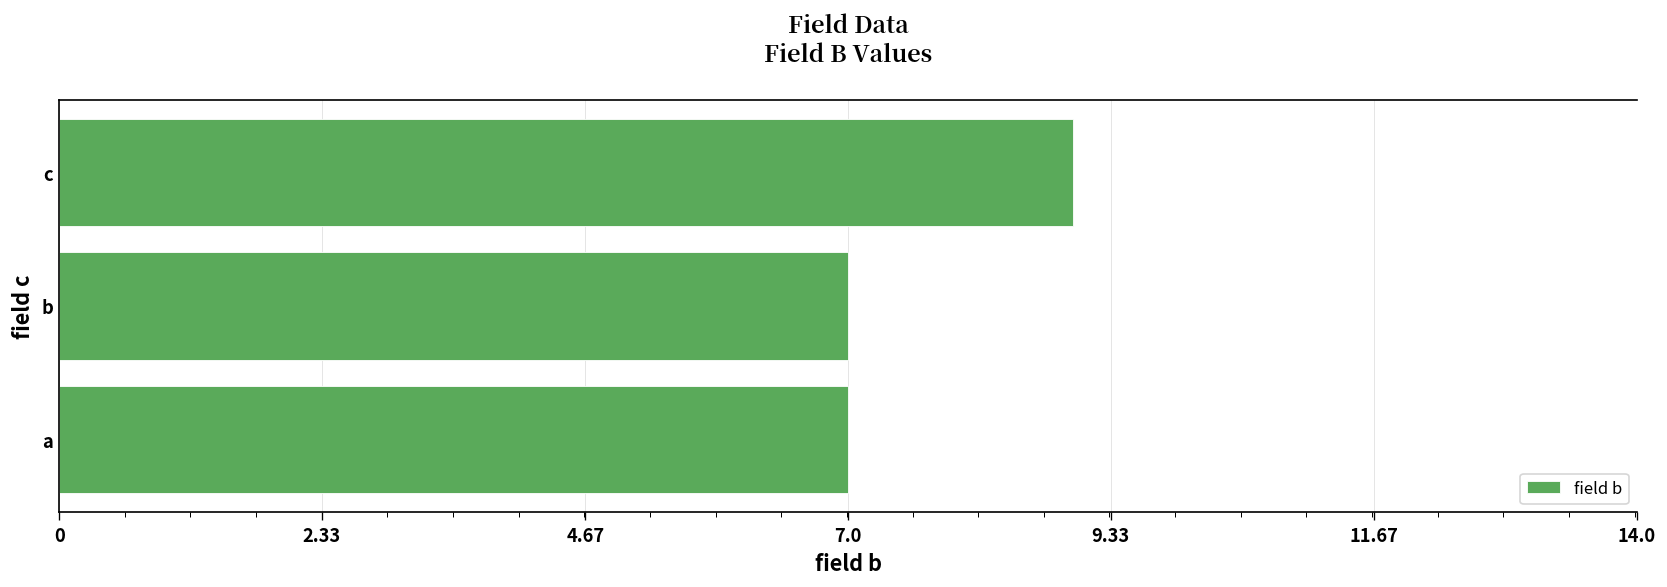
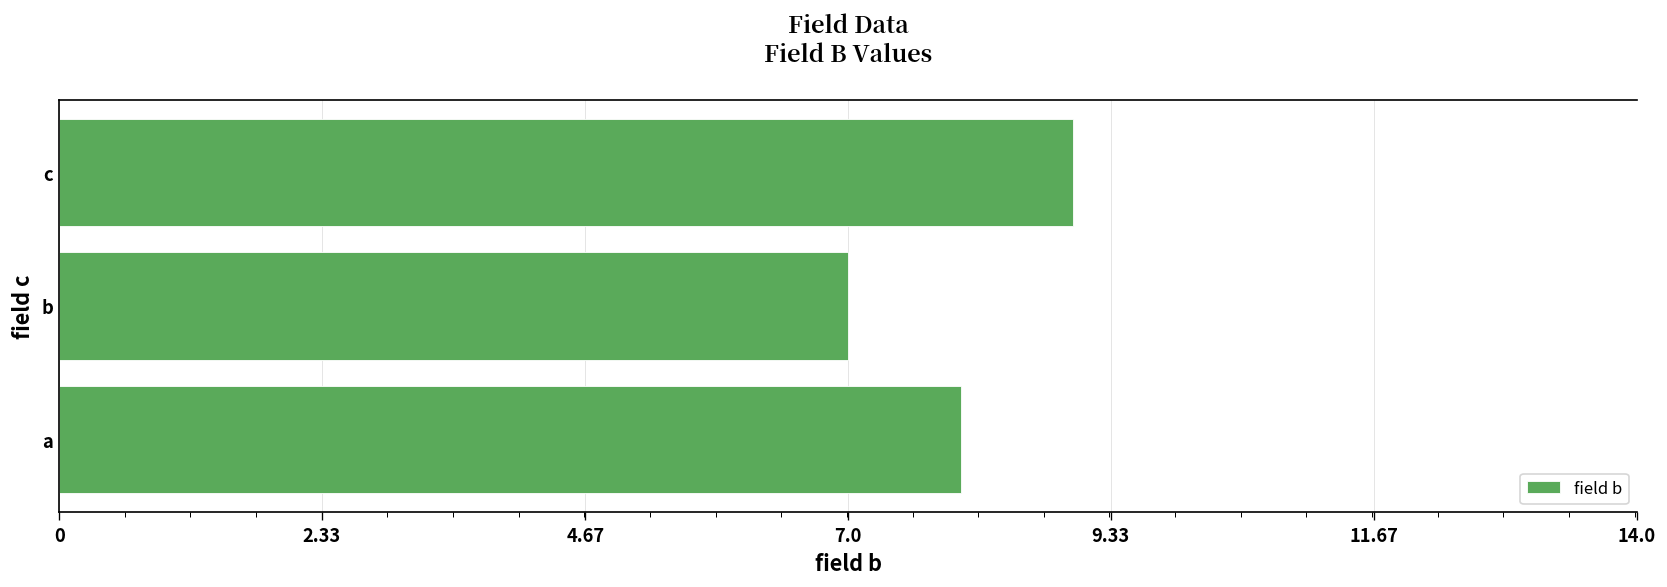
  {
    "c": 9,
    "b": 7,
-   "a": 7
+   "a": 8
  }
